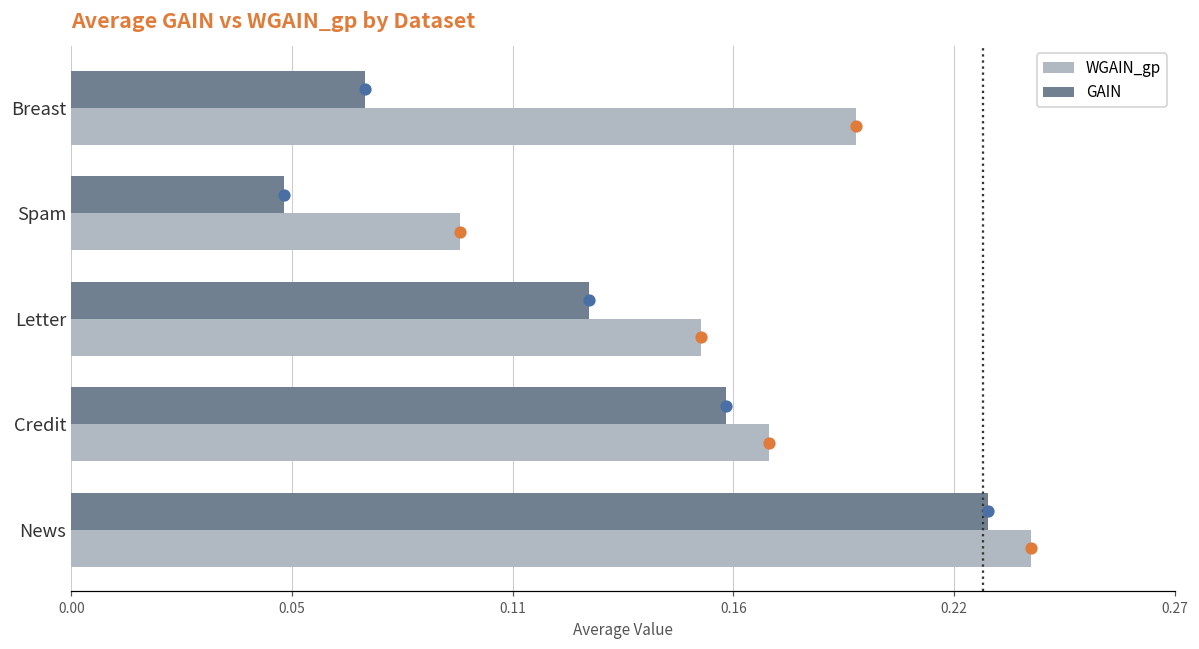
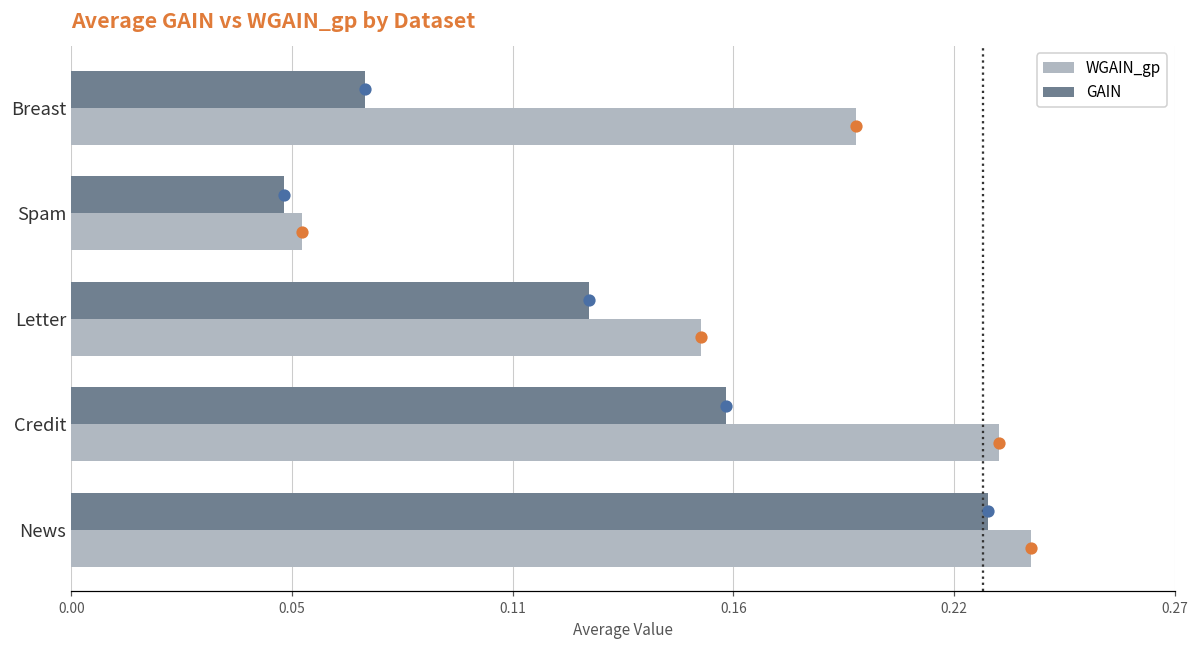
  {
    "WGAIN_gp": {
      "Breast": 0.195,
-     "Spam": 0.097,
+     "Spam": 0.057,
      "Letter": 0.157,
-     "Credit": 0.174,
+     "Credit": 0.231,
      "News": 0.239
    }
  }
